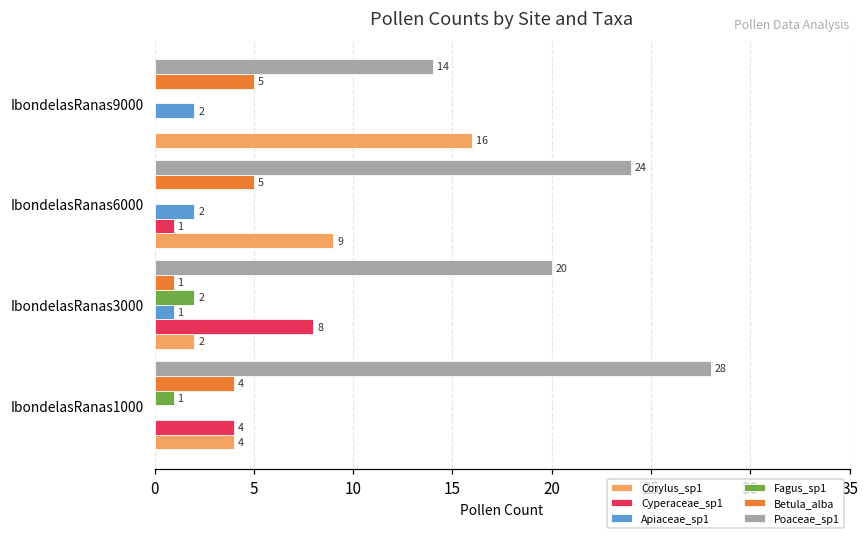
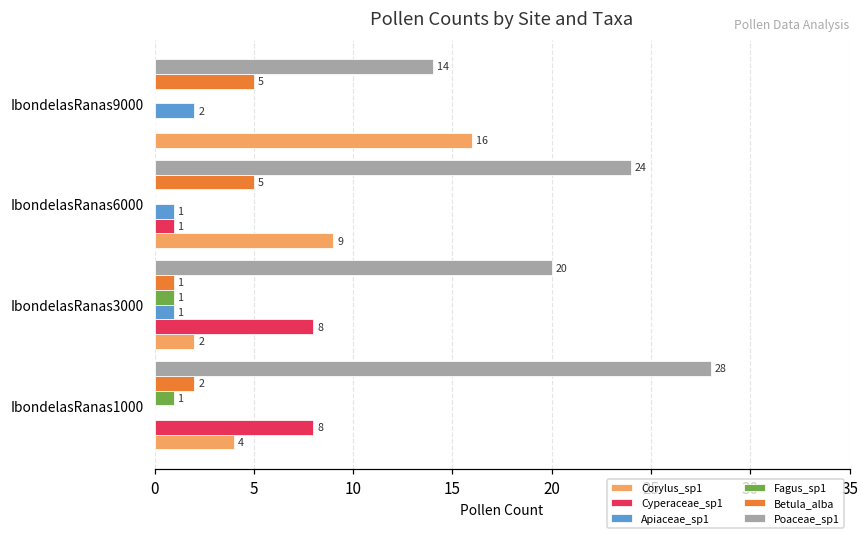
  {
    "Corylus_sp1": {
      "IbondelasRanas9000": 16,
      "IbondelasRanas6000": 9,
      "IbondelasRanas3000": 2,
      "IbondelasRanas1000": 4
    },
    "Cyperaceae_sp1": {
      "IbondelasRanas6000": 1,
      "IbondelasRanas3000": 8,
-     "IbondelasRanas1000": 4
+     "IbondelasRanas1000": 8
    },
    "Apiaceae_sp1": {
      "IbondelasRanas9000": 2,
-     "IbondelasRanas6000": 2,
+     "IbondelasRanas6000": 1,
      "IbondelasRanas3000": 1
    },
    "Fagus_sp1": {
-     "IbondelasRanas3000": 2,
+     "IbondelasRanas3000": 1,
      "IbondelasRanas1000": 1
    },
    "Betula_alba": {
      "IbondelasRanas9000": 5,
      "IbondelasRanas6000": 5,
      "IbondelasRanas3000": 1,
-     "IbondelasRanas1000": 4
+     "IbondelasRanas1000": 2
    },
    "Poaceae_sp1": {
      "IbondelasRanas9000": 14,
      "IbondelasRanas6000": 24,
      "IbondelasRanas3000": 20,
      "IbondelasRanas1000": 28
    }
  }
